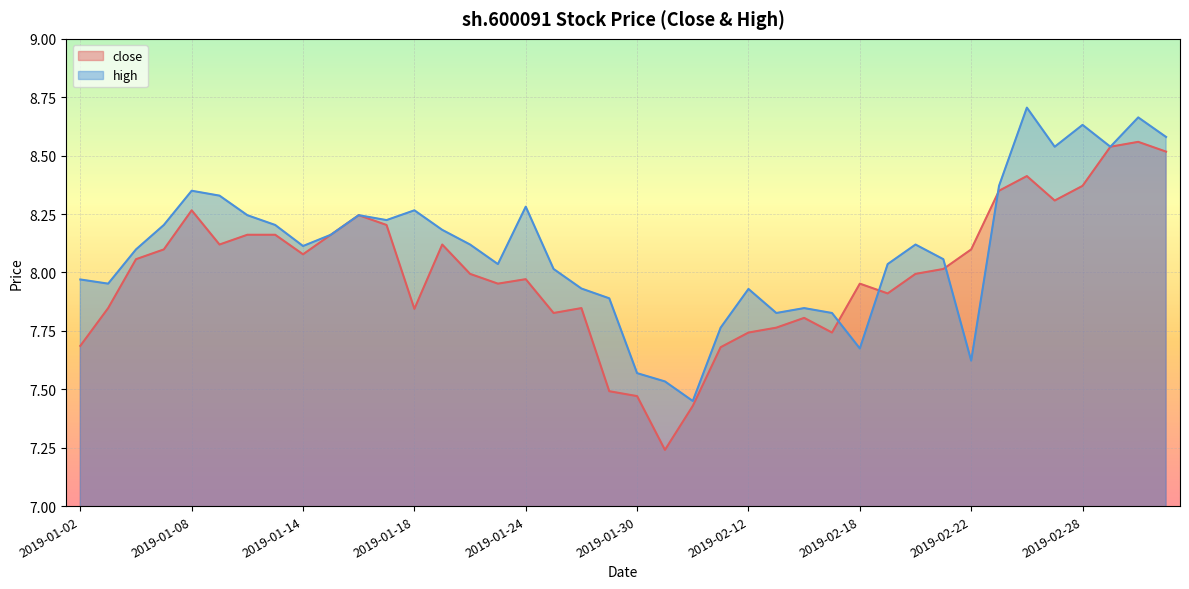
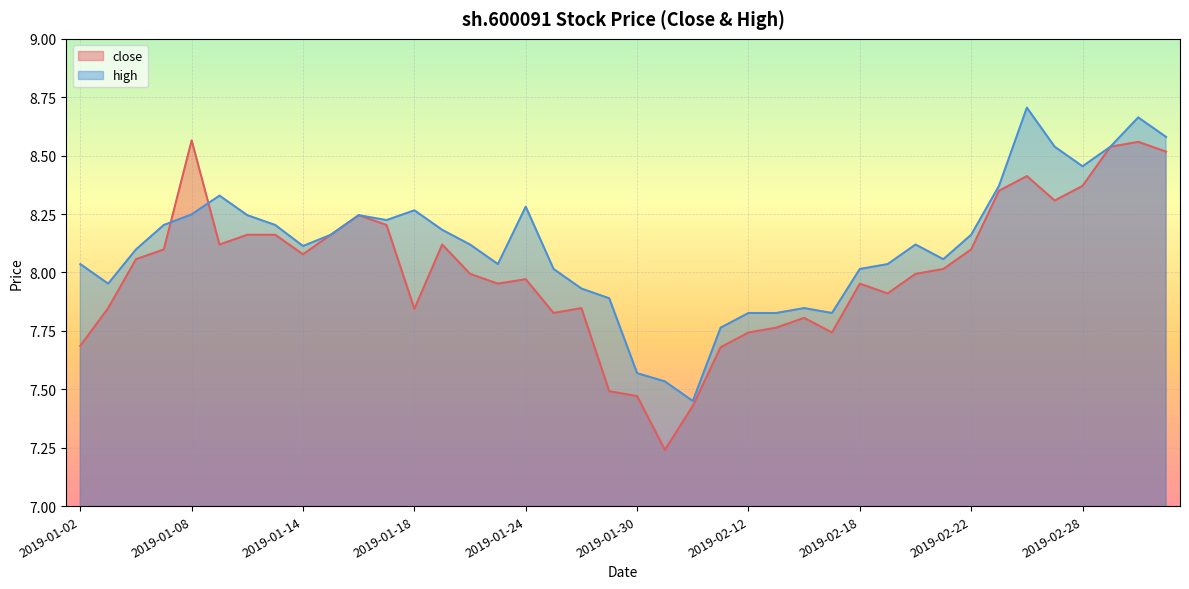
  {
    "close": {
      "2019-01-02": 7.69,
-     "2019-01-08": 8.27,
+     "2019-01-08": 8.57,
      "2019-01-14": 8.08,
      "2019-01-18": 7.84,
      "2019-01-24": 7.97,
      "2019-01-30": 7.47,
      "2019-02-12": 7.74,
      "2019-02-18": 7.95,
      "2019-02-22": 8.10,
      "2019-02-28": 8.37
    },
    "high": {
-     "2019-01-02": 7.97,
-     "2019-01-08": 8.35,
+     "2019-01-02": 8.04,
+     "2019-01-08": 8.25,
      "2019-01-14": 8.11,
      "2019-01-18": 8.27,
      "2019-01-24": 8.28,
      "2019-01-30": 7.57,
-     "2019-02-12": 7.93,
-     "2019-02-18": 7.67,
-     "2019-02-22": 7.62,
-     "2019-02-28": 8.63
+     "2019-02-12": 7.83,
+     "2019-02-18": 8.02,
+     "2019-02-22": 8.16,
+     "2019-02-28": 8.45
    }
  }
